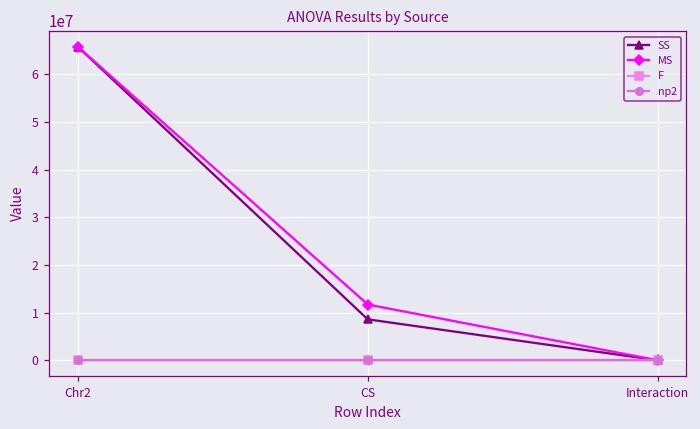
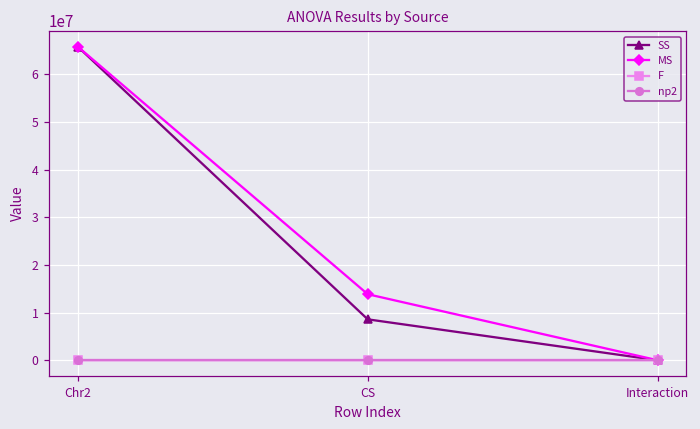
  {
    "SS": {
      "CS": 9000000
    },
    "MS": {
-     "CS": 12000000
+     "CS": 14000000
    },
    "np2": {
      "Chr2": 0,
      "CS": 0
    }
  }
